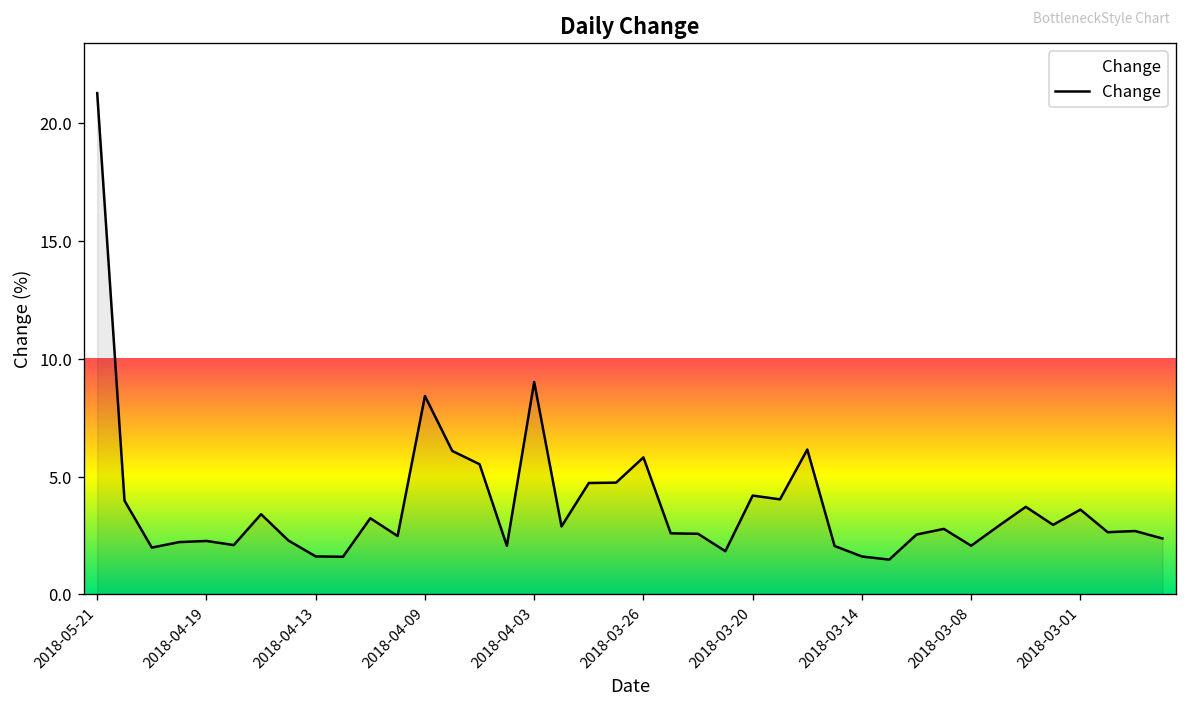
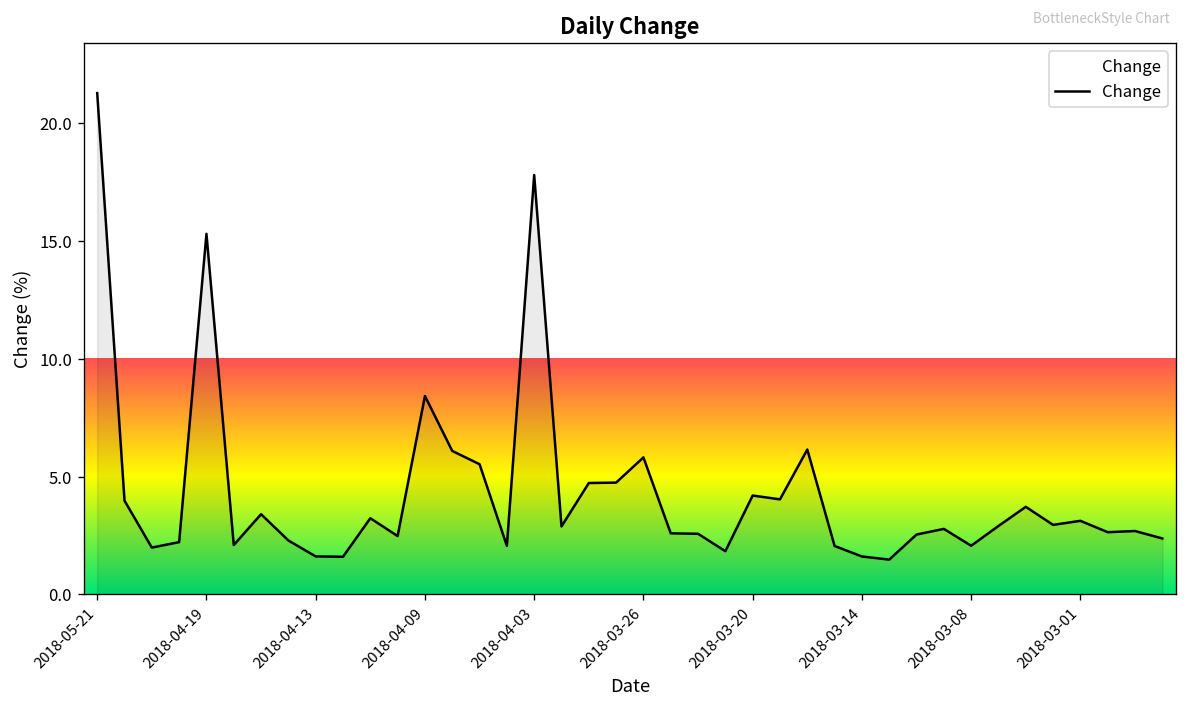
  {
    "2018-05-21": 21.3,
-   "2018-04-19": 2.3,
+   "2018-04-19": 15.3,
    "2018-04-13": 1.6,
    "2018-04-09": 8.4,
-   "2018-04-03": 9.0,
+   "2018-04-03": 17.8,
    "2018-03-26": 5.8,
    "2018-03-20": 4.2,
    "2018-03-14": 1.6,
    "2018-03-08": 2.1,
-   "2018-03-01": 3.6
+   "2018-03-01": 3.1
  }
